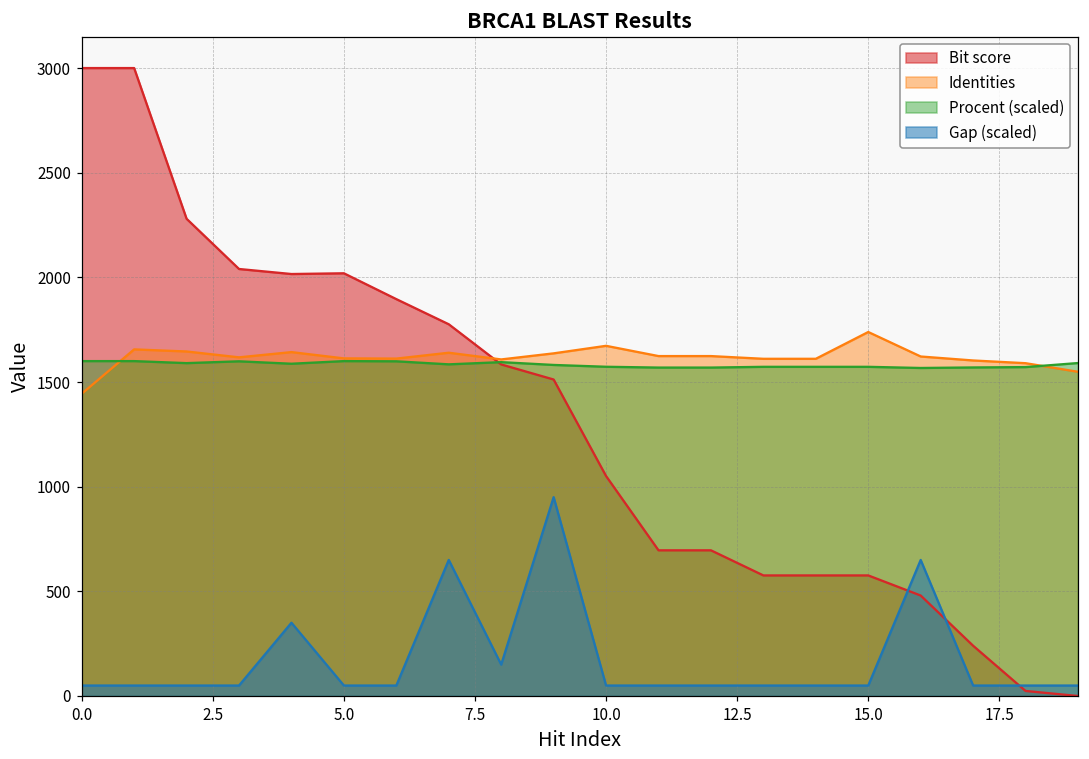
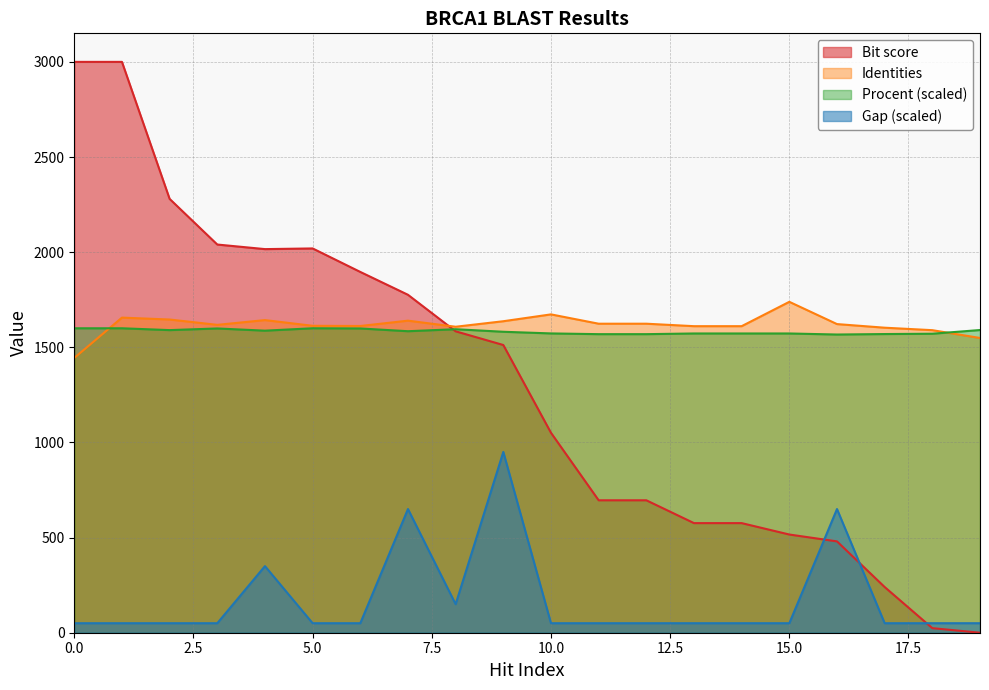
  {
    "Bit score": {
      "0.0": 3000,
      "5.0": 2020,
      "10.0": 1050,
-     "15.0": 580
+     "15.0": 520
    },
    "Identities": {
      "0.0": 1440,
      "10.0": 1670,
      "15.0": 1740
    },
    "Procent (scaled)": {
      "0.0": 1600,
      "10.0": 1570,
      "15.0": 1570
    },
    "Gap (scaled)": {
      "0.0": 50,
      "5.0": 50,
      "10.0": 50,
      "15.0": 50
    }
  }
